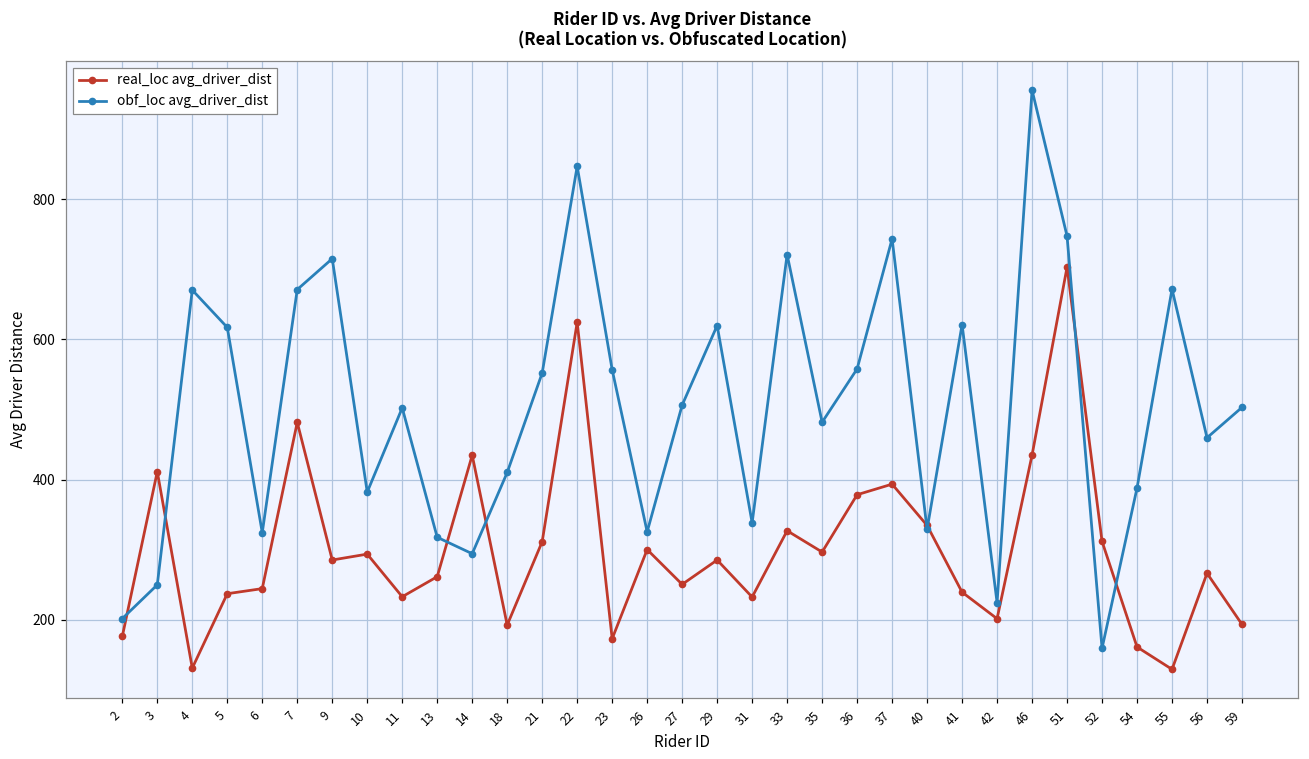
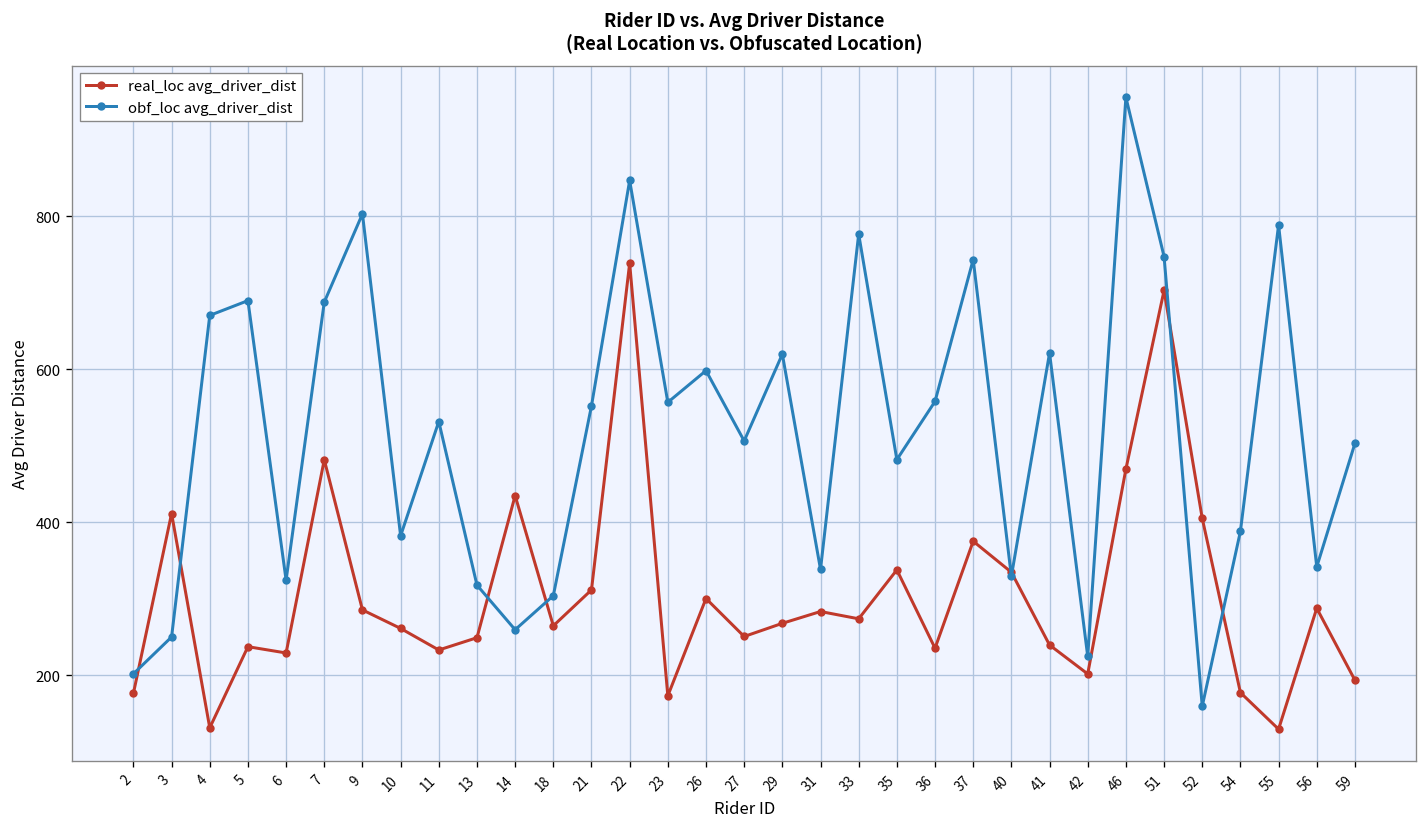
  {
    "real_loc avg_driver_dist": {
      "2": 180,
      "3": 410,
      "4": 130,
      "5": 240,
-     "6": 240,
+     "6": 230,
      "7": 480,
      "9": 290,
-     "10": 290,
+     "10": 260,
      "11": 230,
-     "13": 260,
+     "13": 250,
      "14": 430,
-     "18": 190,
+     "18": 260,
      "21": 310,
-     "22": 620,
+     "22": 740,
      "23": 170,
      "26": 300,
      "27": 250,
-     "29": 290,
-     "31": 230,
-     "33": 330,
-     "35": 300,
-     "36": 380,
-     "37": 390,
+     "29": 270,
+     "31": 280,
+     "33": 270,
+     "35": 340,
+     "36": 240,
+     "37": 380,
      "40": 330,
      "41": 240,
      "42": 200,
-     "46": 430,
+     "46": 470,
      "51": 700,
-     "52": 310,
-     "54": 160,
+     "52": 410,
+     "54": 180,
      "55": 130,
-     "56": 270,
+     "56": 290,
      "59": 190
    },
    "obf_loc avg_driver_dist": {
      "2": 200,
      "3": 250,
      "4": 670,
-     "5": 620,
+     "5": 690,
      "6": 320,
-     "7": 670,
-     "9": 720,
+     "7": 690,
+     "9": 800,
      "10": 380,
-     "11": 500,
+     "11": 530,
      "13": 320,
-     "14": 290,
-     "18": 410,
+     "14": 260,
+     "18": 300,
      "21": 550,
      "22": 850,
      "23": 560,
-     "26": 330,
+     "26": 600,
      "27": 510,
      "29": 620,
      "31": 340,
-     "33": 720,
+     "33": 780,
      "35": 480,
      "36": 560,
      "37": 740,
      "40": 330,
      "41": 620,
      "42": 220,
      "46": 960,
      "51": 750,
      "52": 160,
      "54": 390,
-     "55": 670,
-     "56": 460,
+     "55": 790,
+     "56": 340,
      "59": 500
    }
  }
